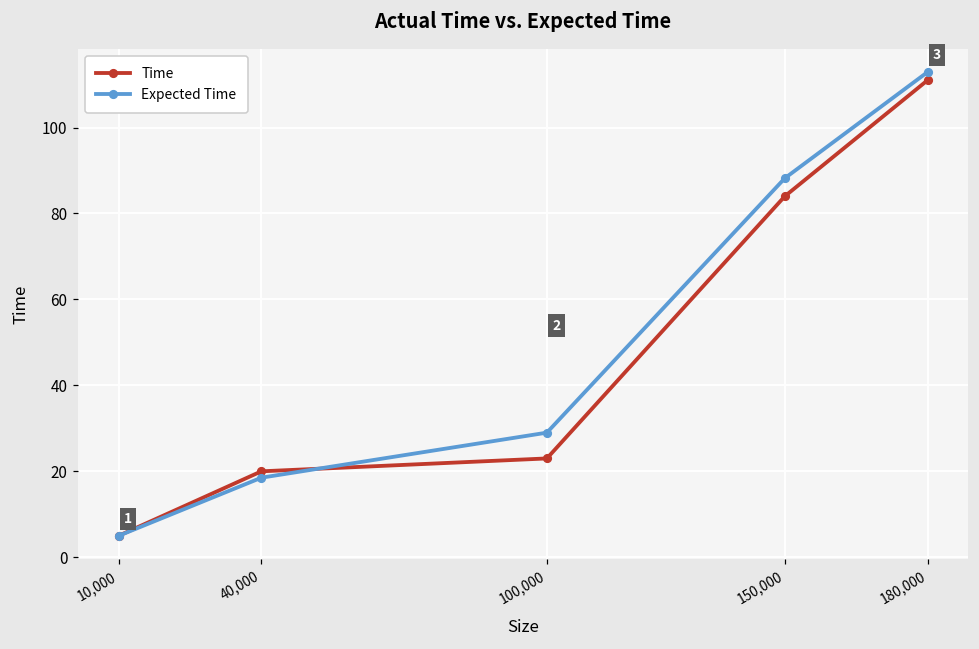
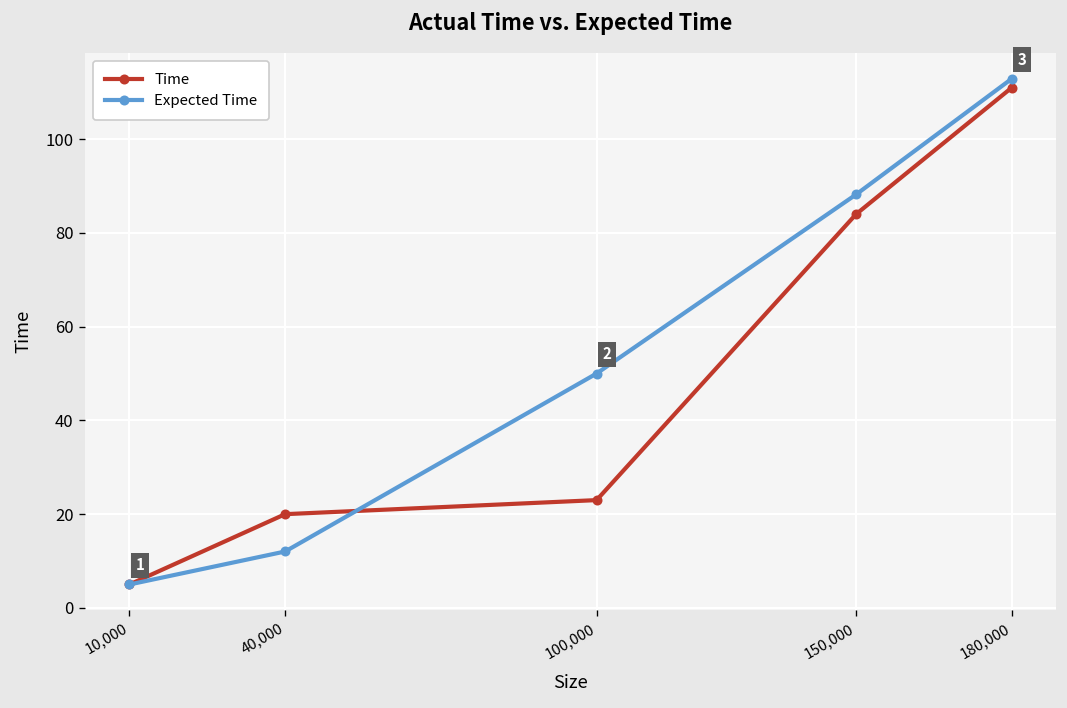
  {
    "Time": {
      "40,000": 20,
      "100,000": 23,
      "150,000": 84,
      "180,000": 111
    },
    "Expected Time": {
-     "40,000": 19,
-     "100,000": 29,
+     "40,000": 12,
+     "100,000": 50,
      "150,000": 88
    }
  }
